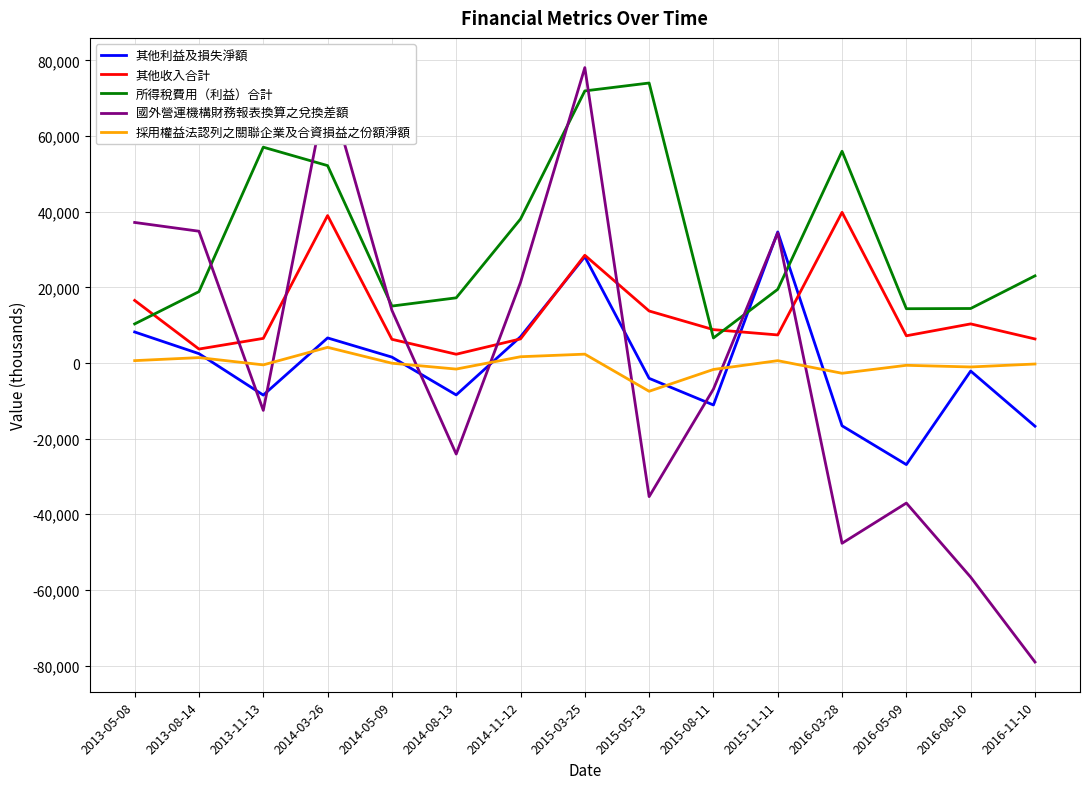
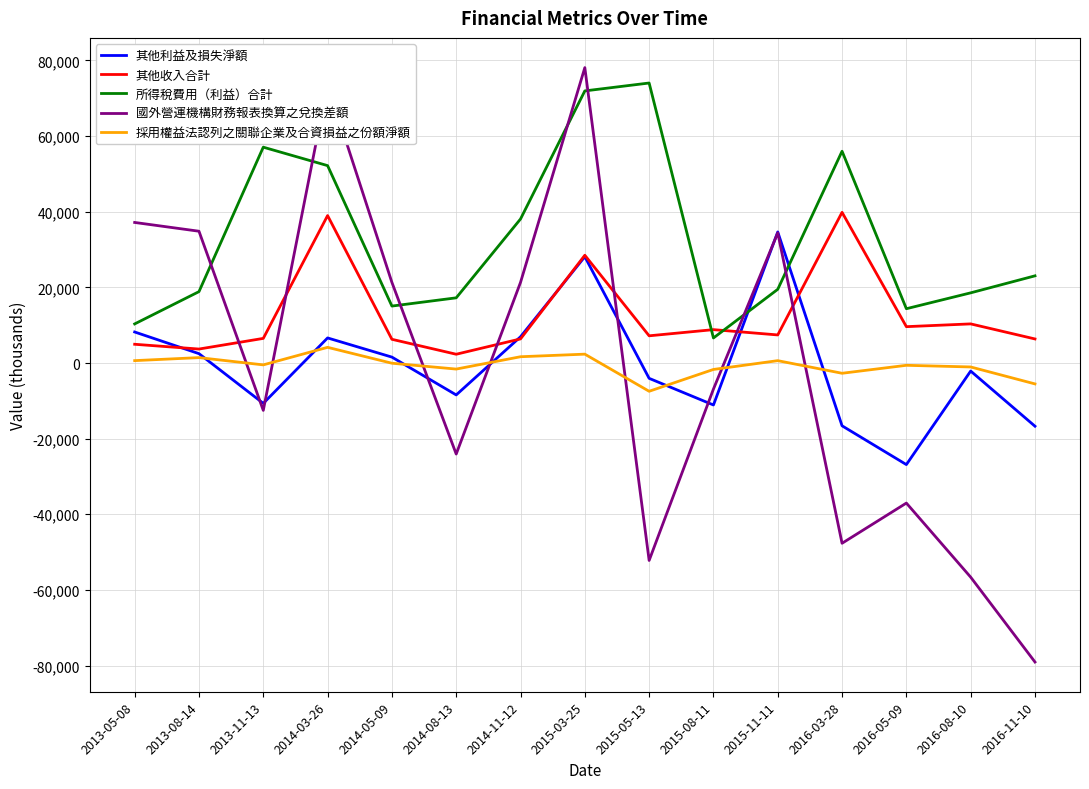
  {
    "其他利益及損失淨額": {
      "2013-05-08": "8,000",
      "2013-08-14": "2,000",
-     "2013-11-13": "-8,000",
+     "2013-11-13": "-11,000",
      "2014-03-26": "7,000",
      "2014-05-09": "2,000",
      "2014-08-13": "-8,000",
      "2015-05-13": "-4,000",
      "2015-08-11": "-11,000",
      "2016-03-28": "-17,000",
      "2016-05-09": "-27,000",
      "2016-08-10": "-2,000",
      "2016-11-10": "-17,000"
    },
    "其他收入合計": {
-     "2013-05-08": "17,000",
+     "2013-05-08": "5,000",
      "2013-08-14": "4,000",
      "2013-11-13": "7,000",
      "2014-03-26": "39,000",
      "2014-05-09": "6,000",
      "2014-08-13": "2,000",
-     "2015-05-13": "14,000",
+     "2015-05-13": "7,000",
      "2015-08-11": "9,000",
      "2015-11-11": "7,000",
      "2016-03-28": "40,000",
-     "2016-05-09": "7,000",
+     "2016-05-09": "10,000",
      "2016-08-10": "10,000",
      "2016-11-10": "6,000"
    },
    "所得稅費用（利益）合計": {
      "2013-05-08": "10,000",
      "2013-08-14": "19,000",
      "2013-11-13": "57,000",
      "2014-03-26": "52,000",
      "2014-05-09": "15,000",
      "2014-08-13": "17,000",
      "2014-11-12": "38,000",
      "2015-03-25": "72,000",
      "2015-05-13": "74,000",
      "2015-08-11": "7,000",
      "2015-11-11": "19,000",
      "2016-03-28": "56,000",
      "2016-05-09": "14,000",
-     "2016-08-10": "14,000",
+     "2016-08-10": "19,000",
      "2016-11-10": "23,000"
    },
    "國外營運機構財務報表換算之兌換差額": {
      "2013-05-08": "37,000",
      "2013-08-14": "35,000",
      "2013-11-13": "-13,000",
-     "2014-05-09": "14,000",
+     "2014-05-09": "21,000",
      "2014-08-13": "-24,000",
      "2014-11-12": "21,000",
      "2015-03-25": "78,000",
-     "2015-05-13": "-35,000",
+     "2015-05-13": "-52,000",
      "2015-08-11": "-7,000",
      "2016-03-28": "-48,000",
      "2016-05-09": "-37,000",
      "2016-08-10": "-57,000",
      "2016-11-10": "-79,000"
    },
    "採用權益法認列之關聯企業及合資損益之份額淨額": {
      "2013-05-08": "1,000",
      "2013-08-14": "1,000",
      "2013-11-13": "0",
      "2014-03-26": "4,000",
      "2014-05-09": "0",
      "2014-08-13": "-2,000",
      "2014-11-12": "2,000",
      "2015-03-25": "2,000",
      "2015-05-13": "-7,000",
      "2015-08-11": "-2,000",
      "2015-11-11": "1,000",
      "2016-03-28": "-3,000",
      "2016-05-09": "-1,000",
      "2016-08-10": "-1,000",
-     "2016-11-10": "0"
+     "2016-11-10": "-6,000"
    }
  }
